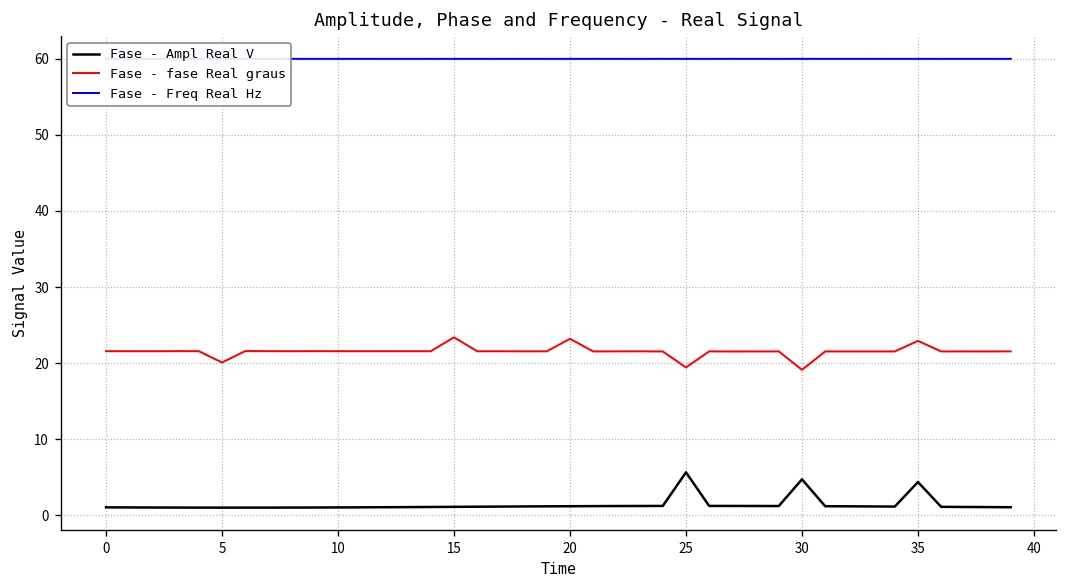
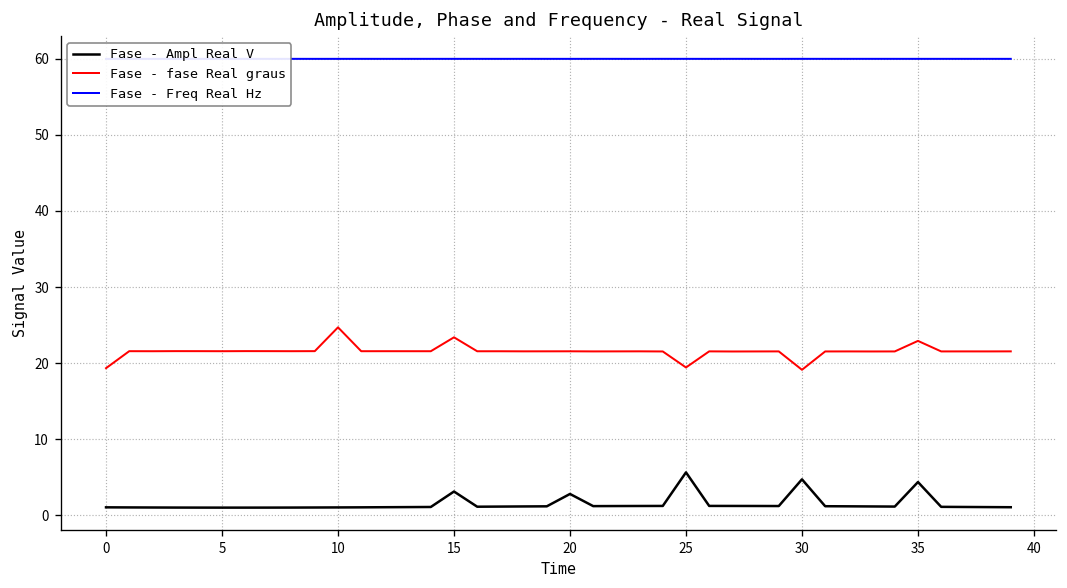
  {
    "Fase - Ampl Real V": {
      "0": 1,
      "5": 1,
      "10": 1,
-     "15": 1,
-     "20": 1,
+     "15": 3,
+     "20": 3,
      "25": 6,
      "30": 5,
      "35": 4
    },
    "Fase - fase Real graus": {
-     "0": 22,
-     "5": 20,
-     "10": 22,
+     "0": 19,
+     "5": 22,
+     "10": 25,
      "15": 23,
-     "20": 23,
+     "20": 22,
      "25": 19,
      "30": 19,
      "35": 23
    },
    "Fase - Freq Real Hz": {
      "10": 60,
      "15": 60,
      "20": 60,
      "25": 60,
      "30": 60,
      "35": 60
    }
  }
